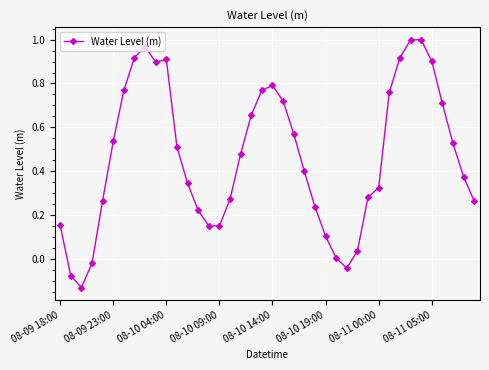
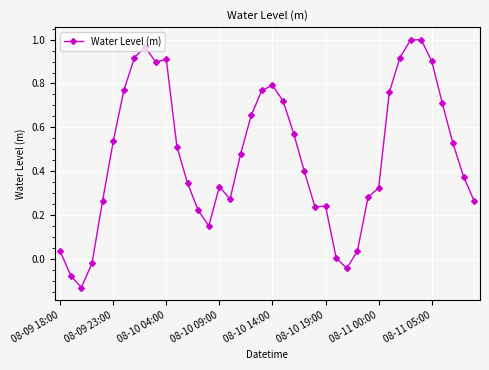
  {
-   "08-09 18:00": 0.15,
+   "08-09 18:00": 0.04,
    "08-09 23:00": 0.54,
    "08-10 04:00": 0.91,
-   "08-10 09:00": 0.15,
+   "08-10 09:00": 0.33,
    "08-10 14:00": 0.79,
-   "08-10 19:00": 0.10,
+   "08-10 19:00": 0.24,
    "08-11 00:00": 0.32,
    "08-11 05:00": 0.90
  }
